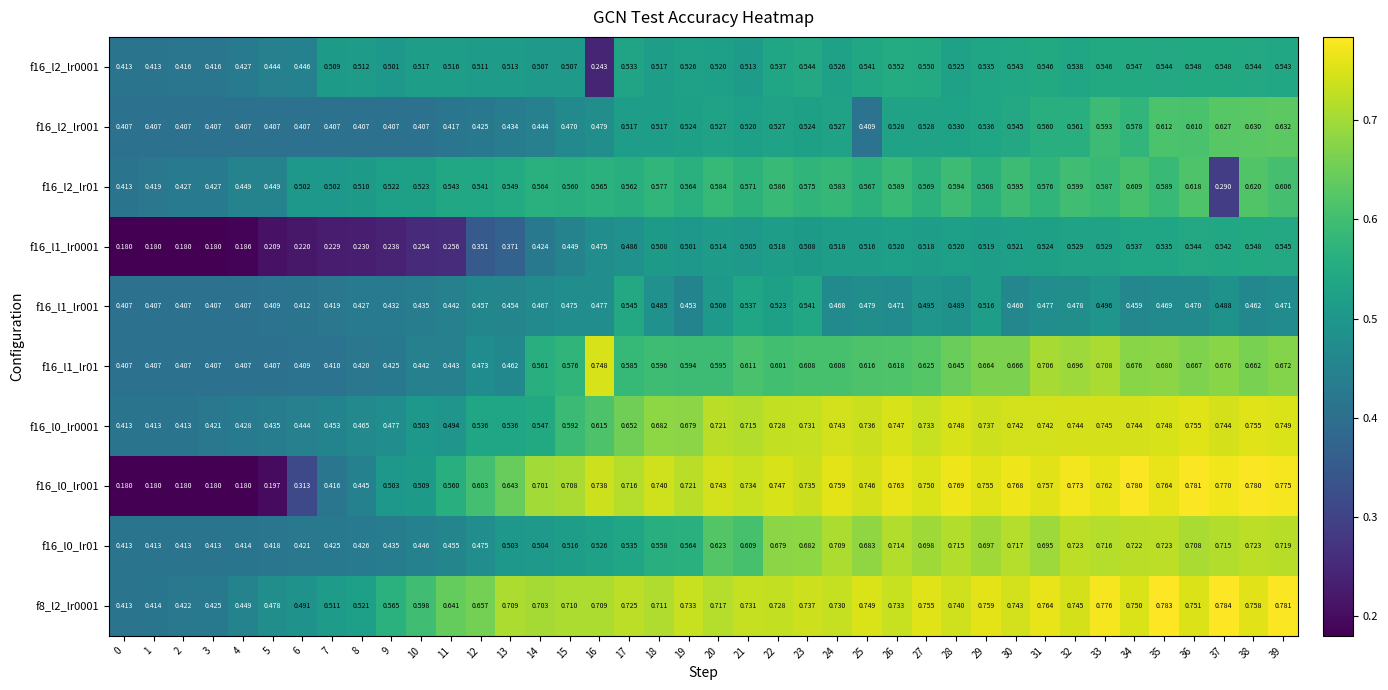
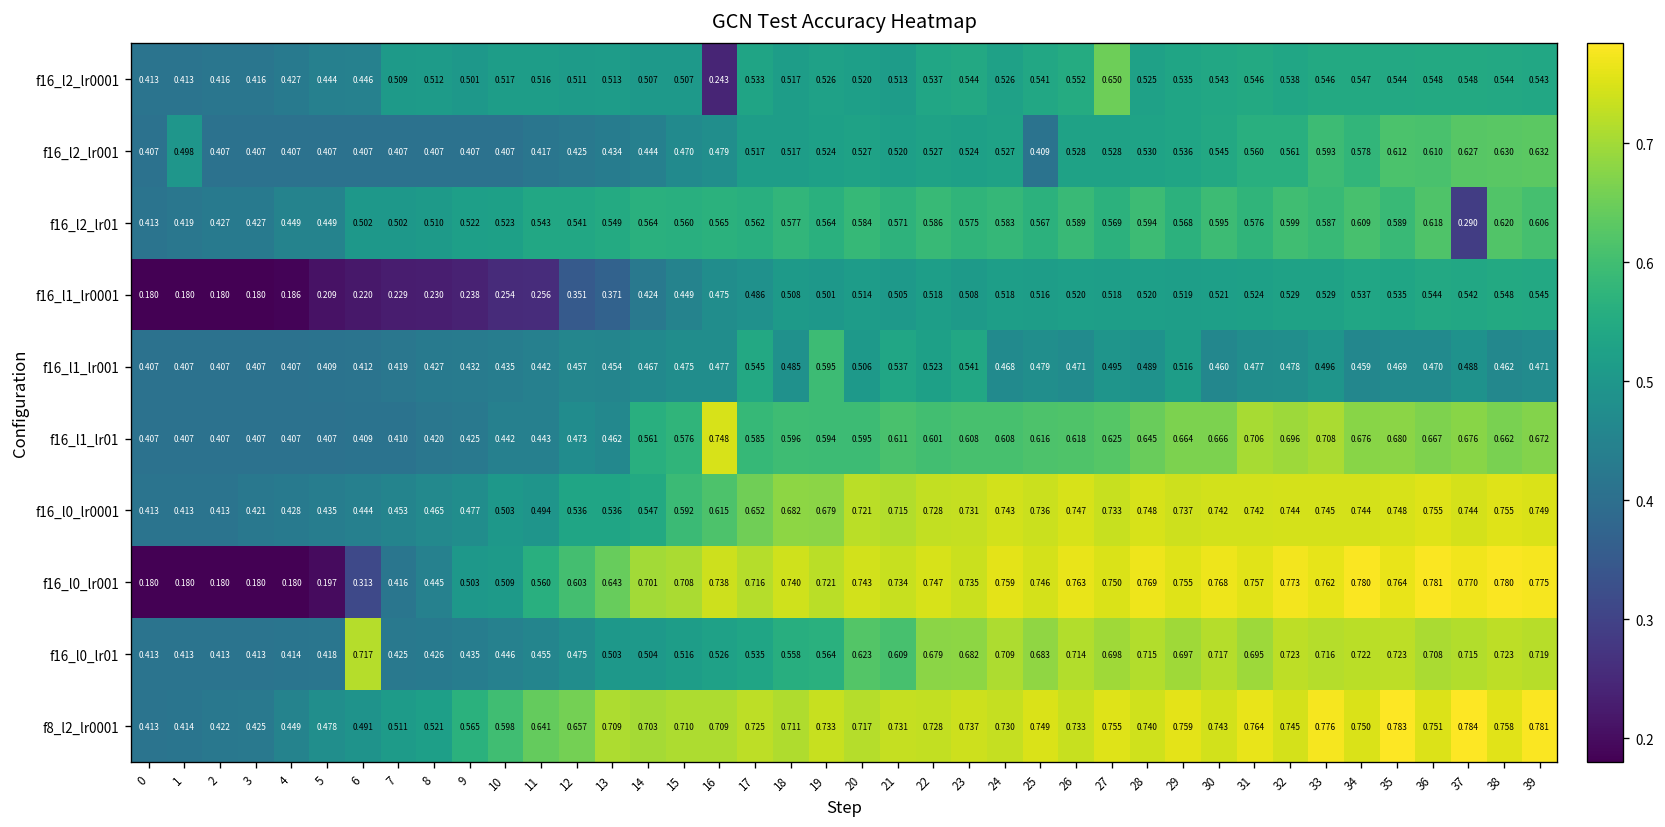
  {
    "f16_l2_lr0001": {
      "0": 0.413,
      "1": 0.413,
      "2": 0.416,
      "3": 0.416,
      "4": 0.427,
      "5": 0.444,
      "6": 0.446,
      "7": 0.509,
      "8": 0.512,
      "9": 0.501,
      "10": 0.517,
      "11": 0.516,
      "12": 0.511,
      "13": 0.513,
      "14": 0.507,
      "15": 0.507,
      "16": 0.243,
      "17": 0.533,
      "18": 0.517,
      "19": 0.526,
      "20": 0.520,
      "21": 0.513,
      "22": 0.537,
      "23": 0.544,
      "24": 0.526,
      "25": 0.541,
      "26": 0.552,
-     "27": 0.550,
+     "27": 0.650,
      "28": 0.525,
      "29": 0.535,
      "30": 0.543,
      "31": 0.546,
      "32": 0.538,
      "33": 0.546,
      "34": 0.547,
      "35": 0.544,
      "36": 0.548,
      "37": 0.548,
      "38": 0.544,
      "39": 0.543
    },
    "f16_l2_lr001": {
      "0": 0.407,
-     "1": 0.407,
+     "1": 0.498,
      "2": 0.407,
      "3": 0.407,
      "4": 0.407,
      "5": 0.407,
      "6": 0.407,
      "7": 0.407,
      "8": 0.407,
      "9": 0.407,
      "10": 0.407,
      "11": 0.417,
      "12": 0.425,
      "13": 0.434,
      "14": 0.444,
      "15": 0.470,
      "16": 0.479,
      "17": 0.517,
      "18": 0.517,
      "19": 0.524,
      "20": 0.527,
      "21": 0.520,
      "22": 0.527,
      "23": 0.524,
      "24": 0.527,
      "25": 0.409,
      "26": 0.528,
      "27": 0.528,
      "28": 0.530,
      "29": 0.536,
      "30": 0.545,
      "31": 0.560,
      "32": 0.561,
      "33": 0.593,
      "34": 0.578,
      "35": 0.612,
      "36": 0.610,
      "37": 0.627,
      "38": 0.630,
      "39": 0.632
    },
    "f16_l1_lr001": {
      "0": 0.407,
      "1": 0.407,
      "2": 0.407,
      "3": 0.407,
      "4": 0.407,
      "5": 0.409,
      "6": 0.412,
      "7": 0.419,
      "8": 0.427,
      "9": 0.432,
      "10": 0.435,
      "11": 0.442,
      "12": 0.457,
      "13": 0.454,
      "14": 0.467,
      "15": 0.475,
      "16": 0.477,
      "17": 0.545,
      "18": 0.485,
-     "19": 0.453,
+     "19": 0.595,
      "20": 0.506,
      "21": 0.537,
      "22": 0.523,
      "23": 0.541,
      "24": 0.468,
      "25": 0.479,
      "26": 0.471,
      "27": 0.495,
      "28": 0.489,
      "29": 0.516,
      "30": 0.460,
      "31": 0.477,
      "32": 0.478,
      "33": 0.496,
      "34": 0.459,
      "35": 0.469,
      "36": 0.470,
      "37": 0.488,
      "38": 0.462,
      "39": 0.471
    },
    "f16_l0_lr01": {
      "0": 0.413,
      "1": 0.413,
      "2": 0.413,
      "3": 0.413,
      "4": 0.414,
      "5": 0.418,
-     "6": 0.421,
+     "6": 0.717,
      "7": 0.425,
      "8": 0.426,
      "9": 0.435,
      "10": 0.446,
      "11": 0.455,
      "12": 0.475,
      "13": 0.503,
      "14": 0.504,
      "15": 0.516,
      "16": 0.526,
      "17": 0.535,
      "18": 0.558,
      "19": 0.564,
      "20": 0.623,
      "21": 0.609,
      "22": 0.679,
      "23": 0.682,
      "24": 0.709,
      "25": 0.683,
      "26": 0.714,
      "27": 0.698,
      "28": 0.715,
      "29": 0.697,
      "30": 0.717,
      "31": 0.695,
      "32": 0.723,
      "33": 0.716,
      "34": 0.722,
      "35": 0.723,
      "36": 0.708,
      "37": 0.715,
      "38": 0.723,
      "39": 0.719
    }
  }
